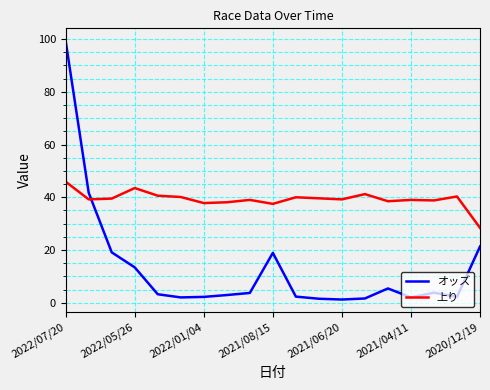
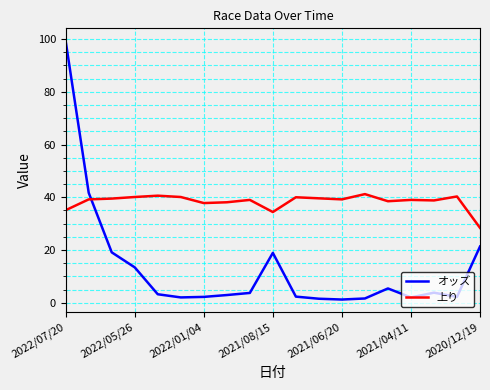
  {
    "オッズ": {
      "2022/07/20": 99,
      "2022/05/26": 13,
      "2022/01/04": 2,
      "2021/08/15": 19,
      "2021/06/20": 1,
      "2020/12/19": 21
    },
    "上り": {
-     "2022/07/20": 46,
-     "2022/05/26": 44,
+     "2022/07/20": 35,
+     "2022/05/26": 40,
      "2022/01/04": 38,
-     "2021/08/15": 38,
+     "2021/08/15": 34,
      "2021/06/20": 39,
      "2021/04/11": 39,
      "2020/12/19": 28
    }
  }
